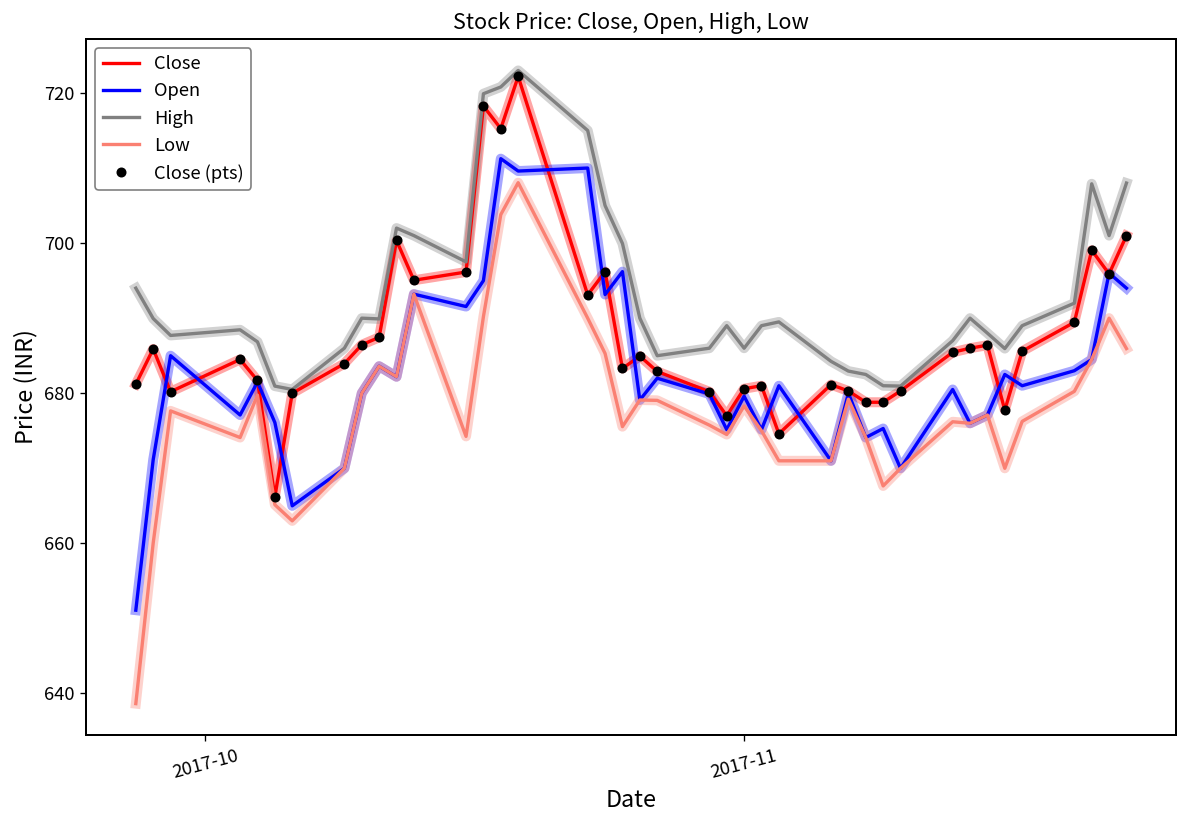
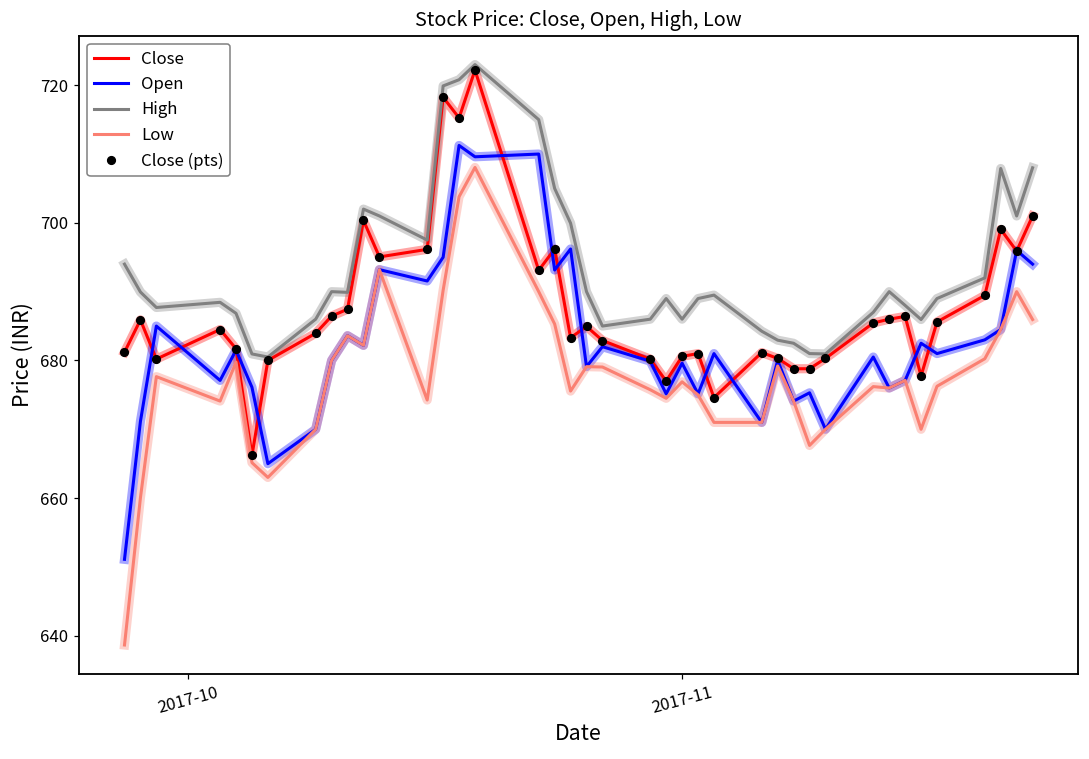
  {
    "Close (pts)": {
      "2017-11": 681
    },
    "Open": {
      "2017-11": 680
    },
    "High": {
      "2017-11": 686
    },
    "Low": {
-     "2017-11": 678
+     "2017-11": 677
    }
  }
